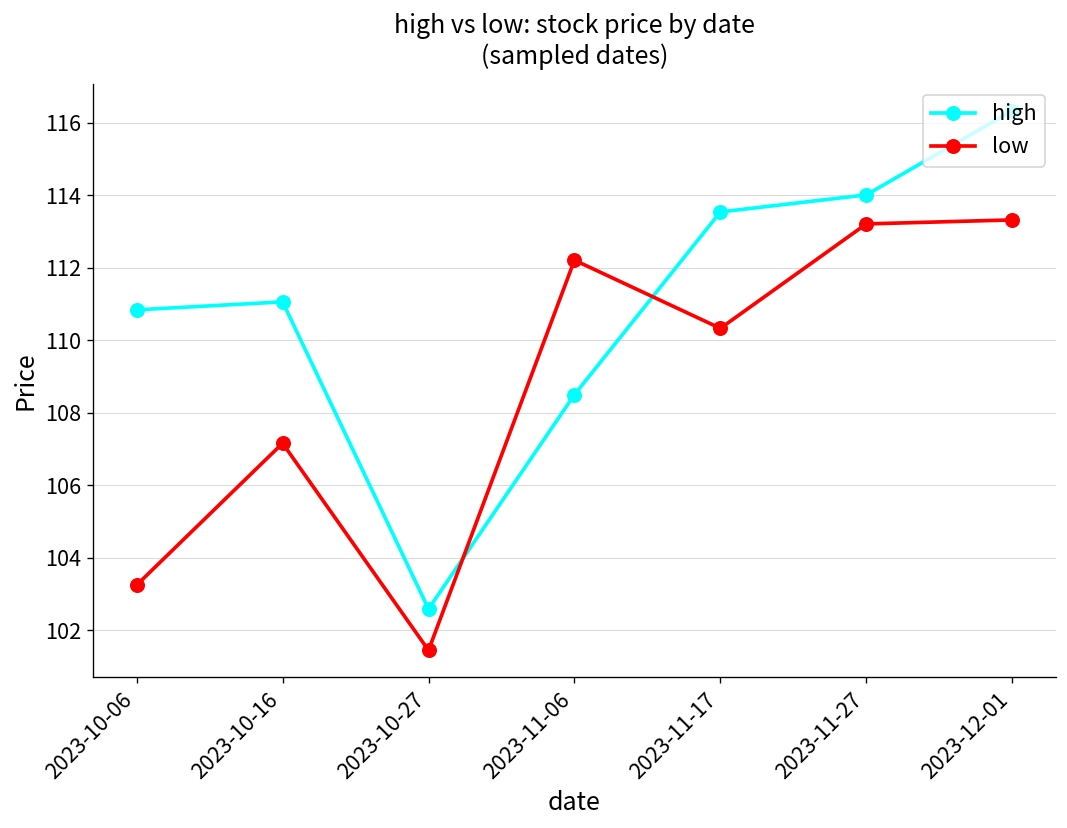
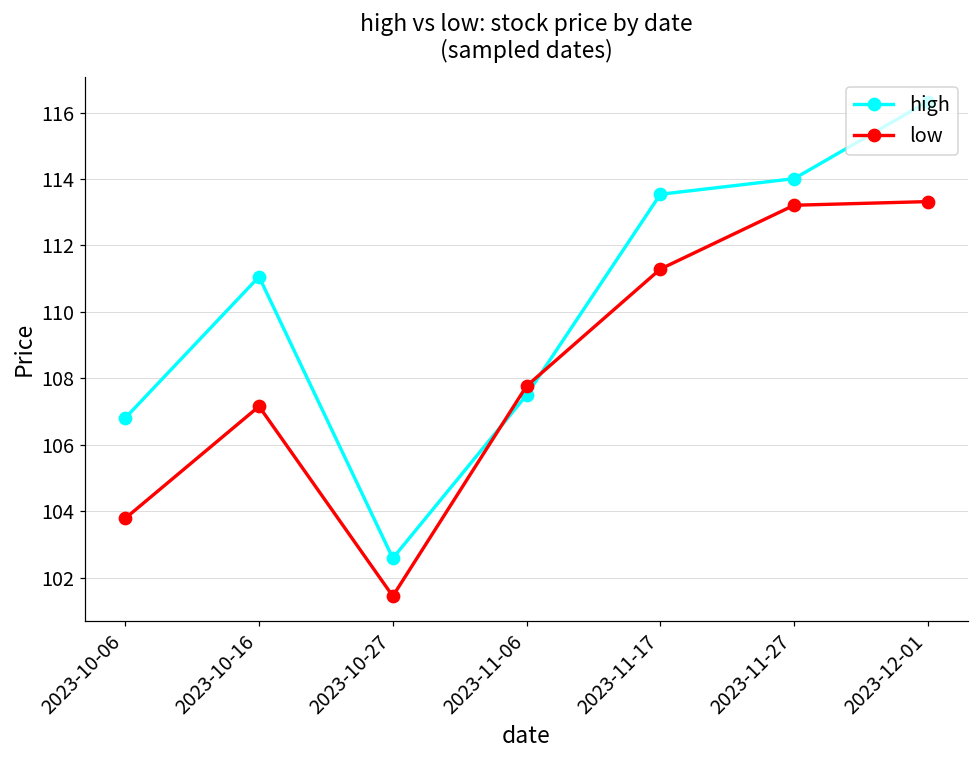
  {
    "high": {
-     "2023-10-06": 110.8,
+     "2023-10-06": 106.8,
      "2023-10-16": 111.1,
      "2023-10-27": 102.6,
-     "2023-11-06": 108.5,
+     "2023-11-06": 107.5,
      "2023-11-17": 113.5,
      "2023-11-27": 114.0
    },
    "low": {
-     "2023-10-06": 103.3,
+     "2023-10-06": 103.8,
      "2023-10-16": 107.2,
      "2023-10-27": 101.5,
-     "2023-11-06": 112.2,
-     "2023-11-17": 110.3,
+     "2023-11-06": 107.8,
+     "2023-11-17": 111.3,
      "2023-11-27": 113.2,
      "2023-12-01": 113.3
    }
  }
